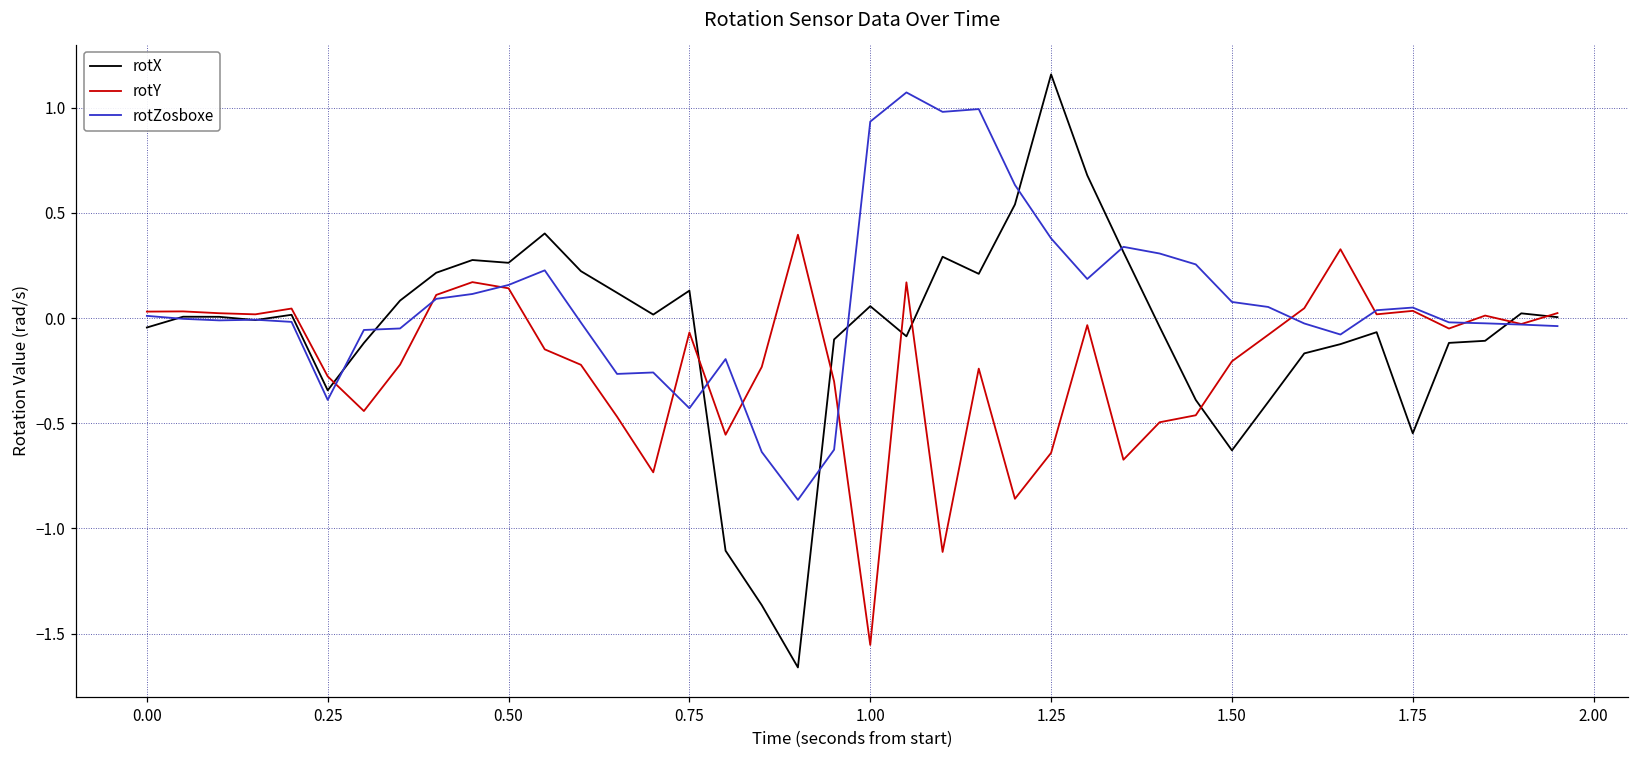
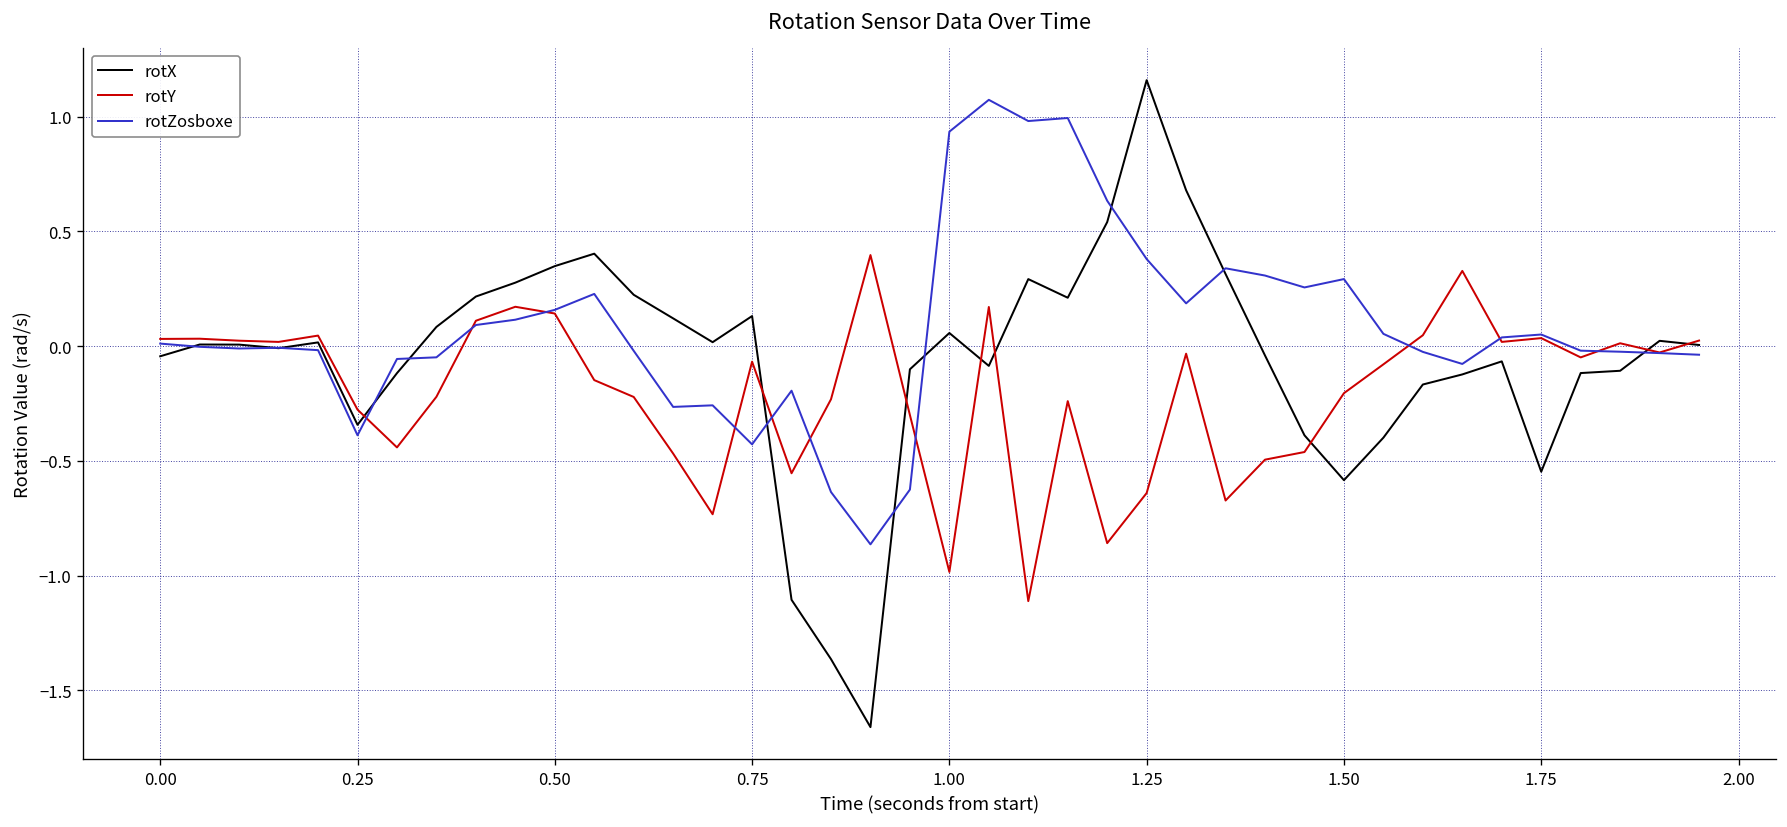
  {
    "rotX": {
      "0.00": -0.04,
      "0.25": -0.34,
-     "0.50": 0.26,
+     "0.50": 0.35,
      "0.75": 0.13,
      "1.00": 0.06,
      "1.25": 1.16,
-     "1.50": -0.63,
+     "1.50": -0.58,
      "1.75": -0.55
    },
    "rotY": {
      "0.00": 0.03,
      "0.25": -0.28,
      "0.50": 0.14,
      "0.75": -0.07,
-     "1.00": -1.55,
+     "1.00": -0.98,
      "1.25": -0.64,
      "1.50": -0.21,
      "1.75": 0.03
    },
    "rotZosboxe": {
      "0.00": 0.01,
      "0.25": -0.39,
      "0.50": 0.16,
      "0.75": -0.43,
      "1.00": 0.93,
      "1.25": 0.38,
-     "1.50": 0.08,
+     "1.50": 0.29,
      "1.75": 0.05
    }
  }
